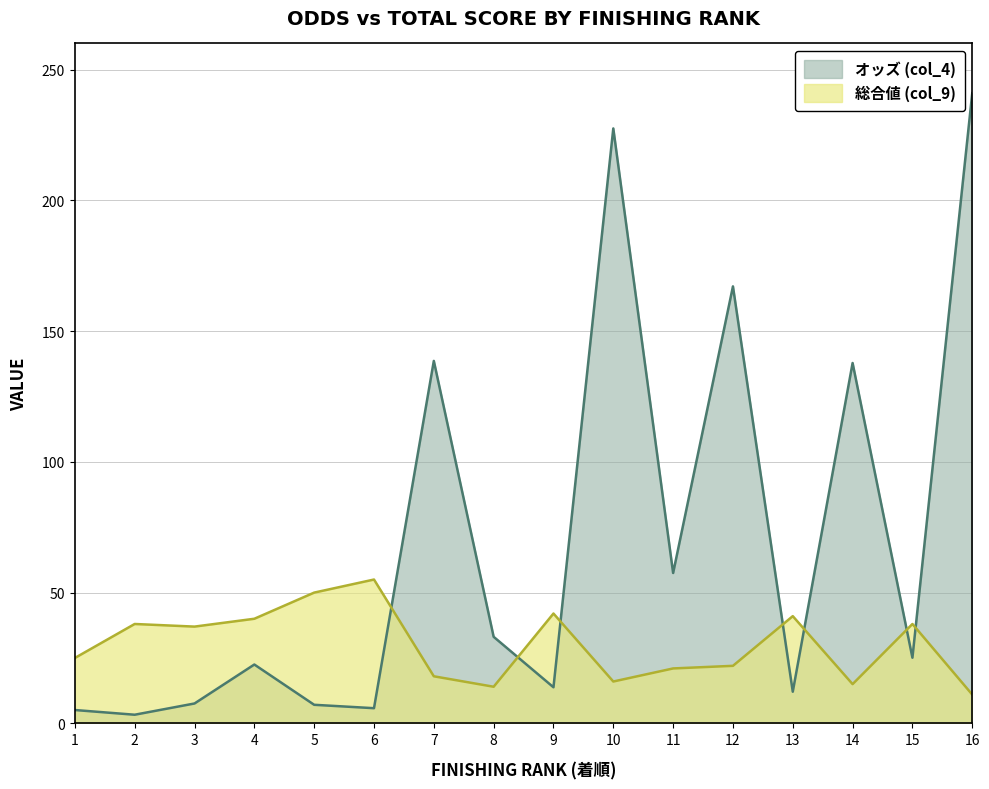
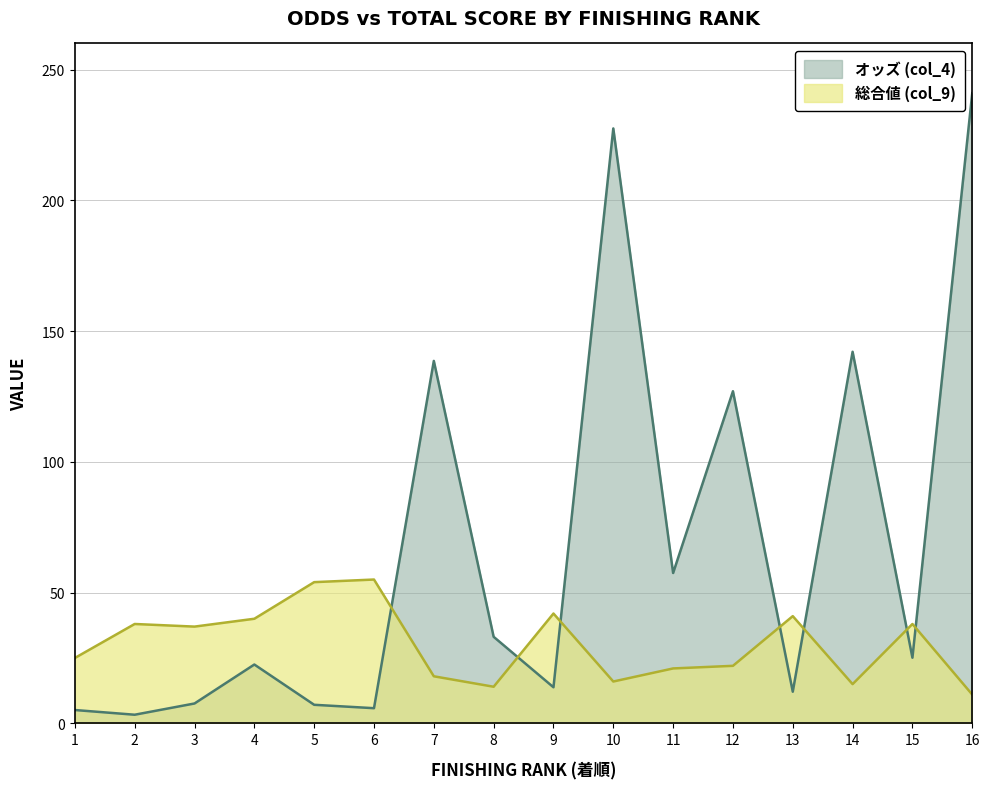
  {
    "オッズ (col_4)": {
      "1": 5,
      "2": 3,
      "3": 8,
      "4": 23,
      "5": 7,
      "6": 6,
      "7": 139,
      "8": 33,
      "9": 14,
      "10": 228,
      "11": 58,
-     "12": 167,
+     "12": 127,
      "13": 12,
-     "14": 138,
+     "14": 142,
      "15": 25,
      "16": 241
    },
    "総合値 (col_9)": {
      "1": 25,
      "2": 38,
      "3": 37,
      "4": 40,
-     "5": 50,
+     "5": 54,
      "6": 55,
      "7": 18,
      "8": 14,
      "9": 42,
      "10": 16,
      "11": 21,
      "12": 22,
      "13": 41,
      "14": 15,
      "15": 38,
      "16": 11
    }
  }
